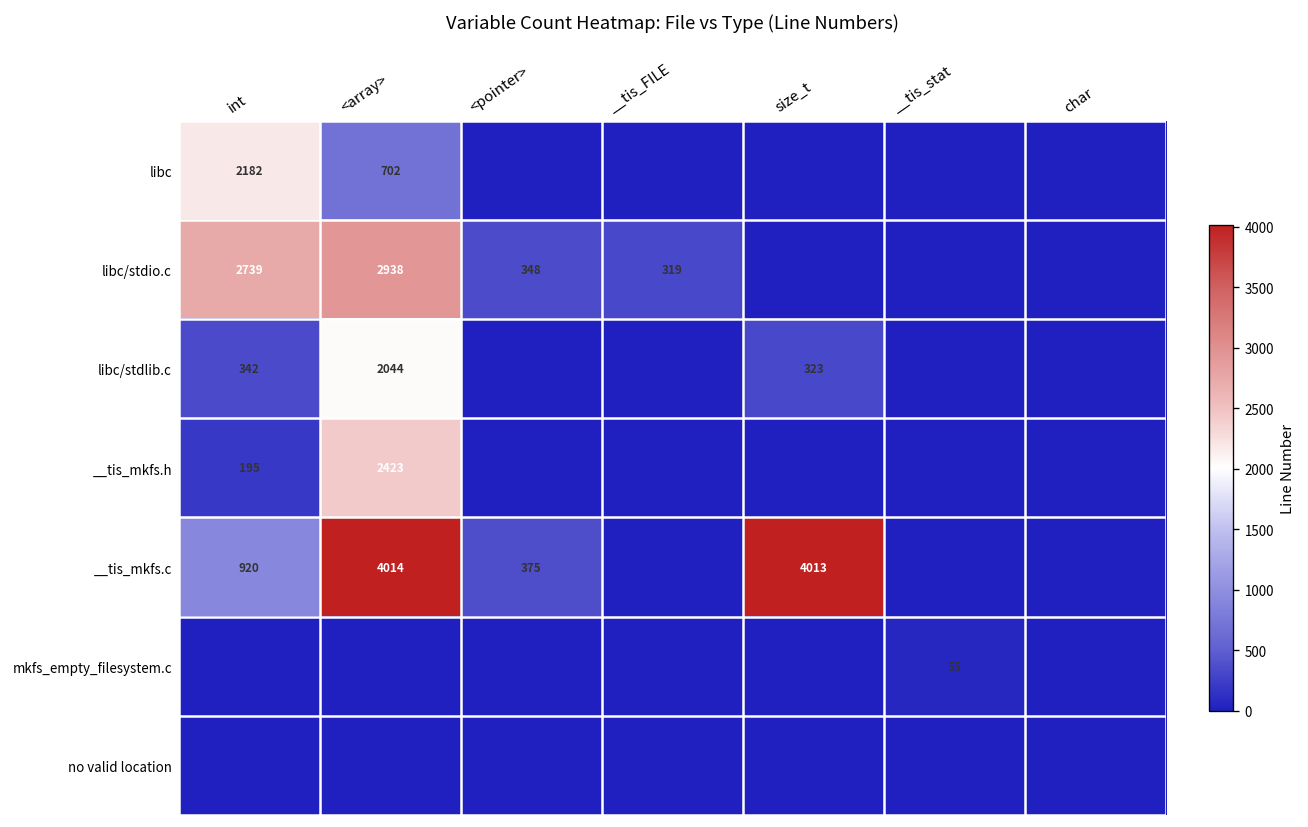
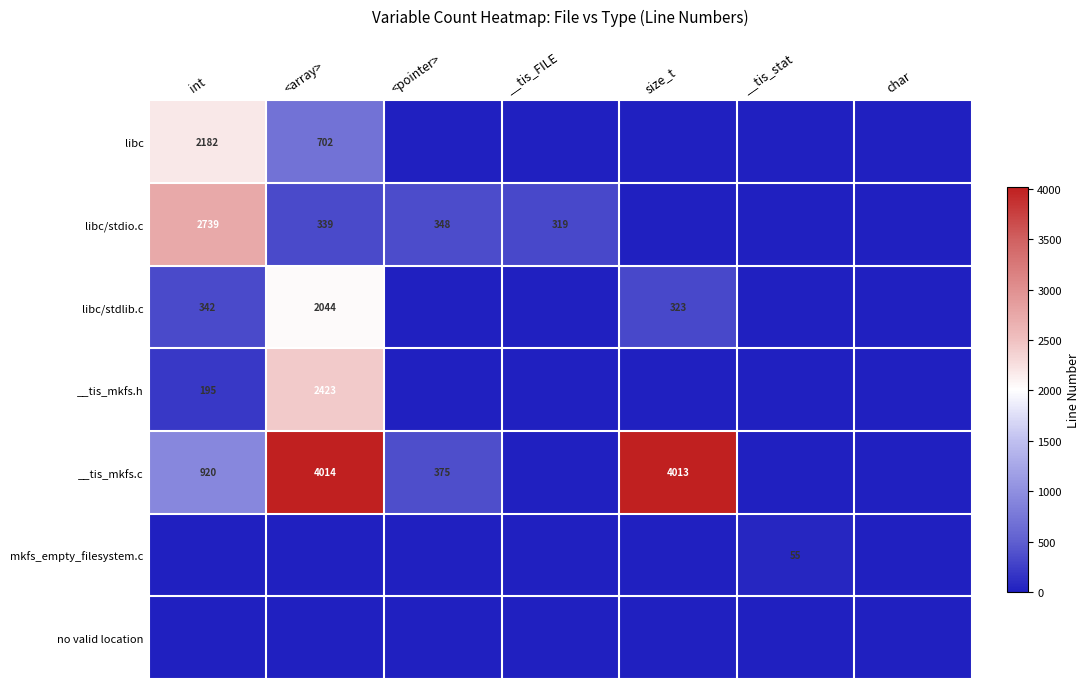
  {
    "libc": {
      "int": 2182,
      "<array>": 702
    },
    "libc/stdio.c": {
      "int": 2739,
-     "<array>": 2938,
+     "<array>": 339,
      "<pointer>": 348,
      "__tis_FILE": 319
    },
    "libc/stdlib.c": {
      "int": 342,
      "<array>": 2044,
      "size_t": 323
    },
    "__tis_mkfs.h": {
      "int": 195,
      "<array>": 2423
    },
    "__tis_mkfs.c": {
      "int": 920,
      "<array>": 4014,
      "<pointer>": 375,
      "size_t": 4013
    },
    "mkfs_empty_filesystem.c": {
      "__tis_stat": 55
    }
  }
